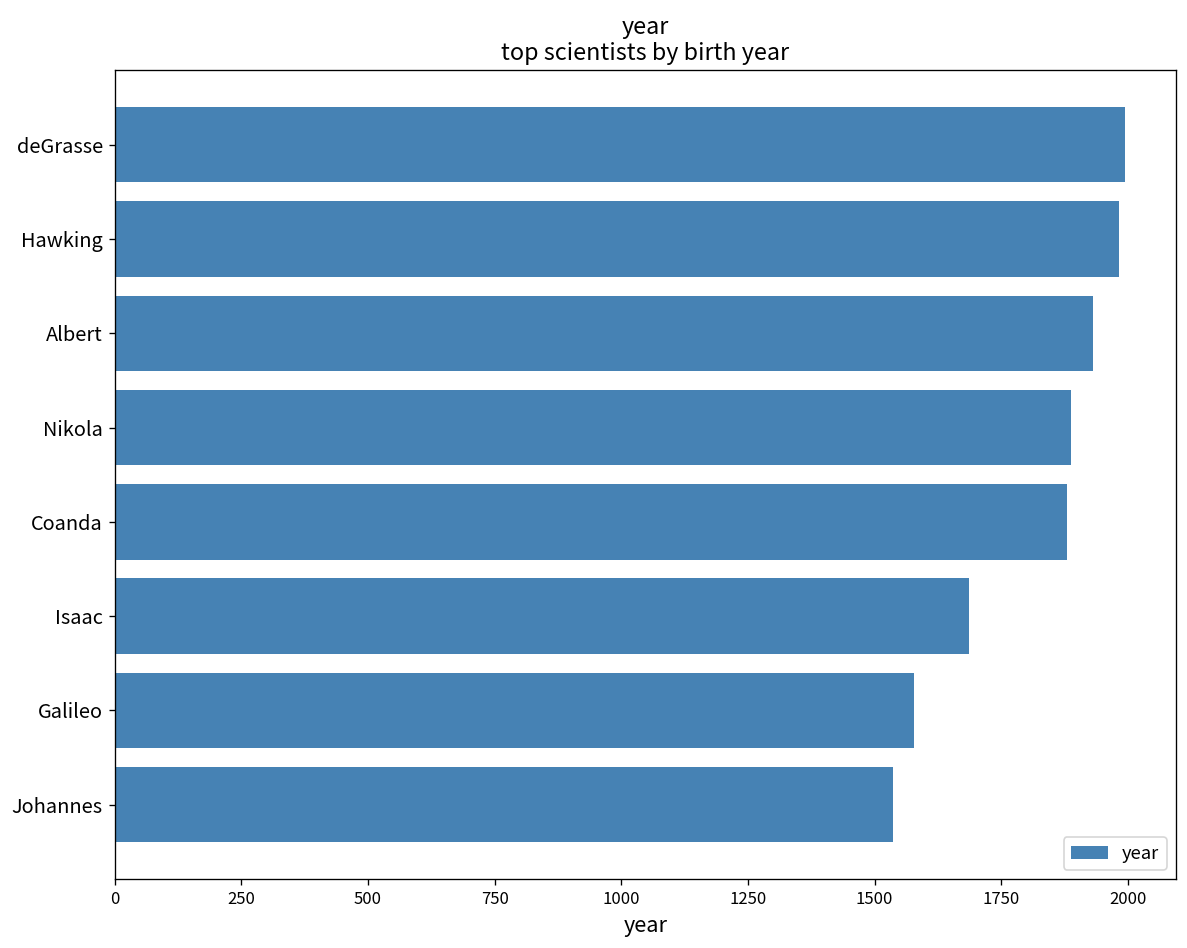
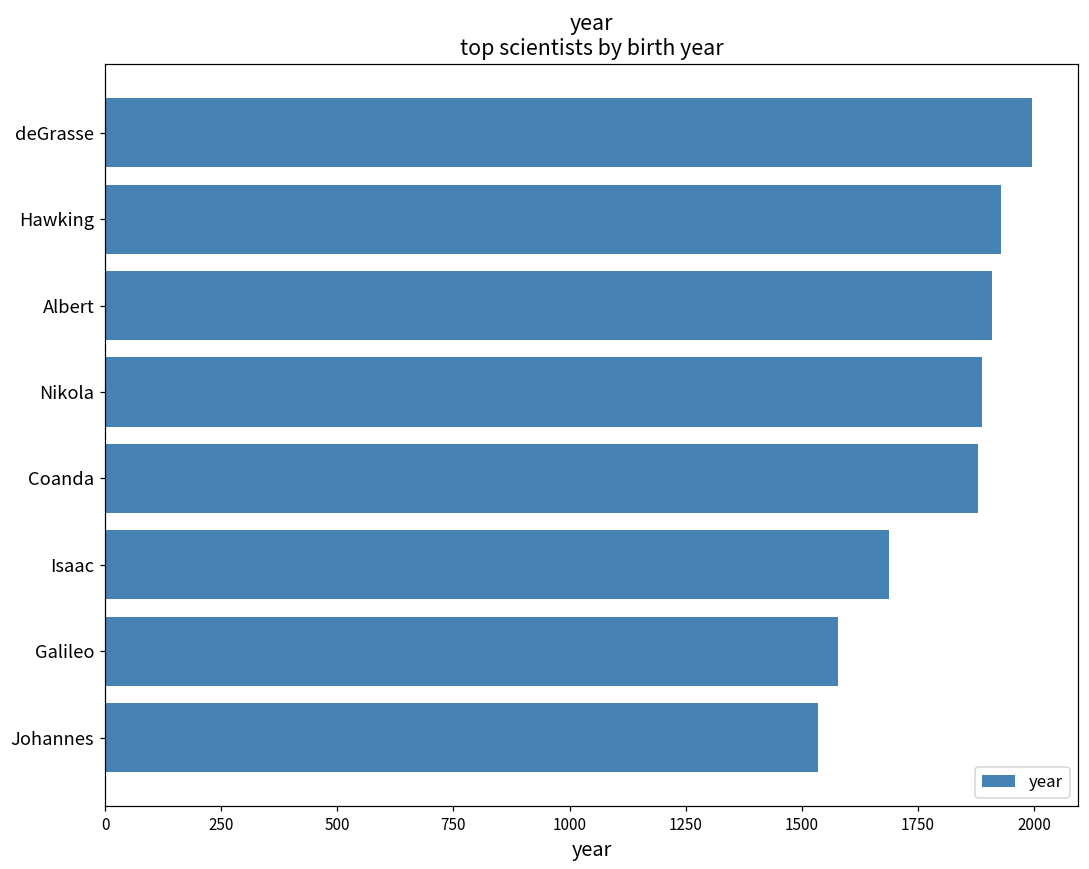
  {
    "deGrasse": 2000,
-   "Hawking": 1980,
-   "Albert": 1930,
+   "Hawking": 1930,
+   "Albert": 1910,
    "Nikola": 1890,
    "Coanda": 1880,
    "Isaac": 1690,
    "Galileo": 1580,
    "Johannes": 1540
  }
